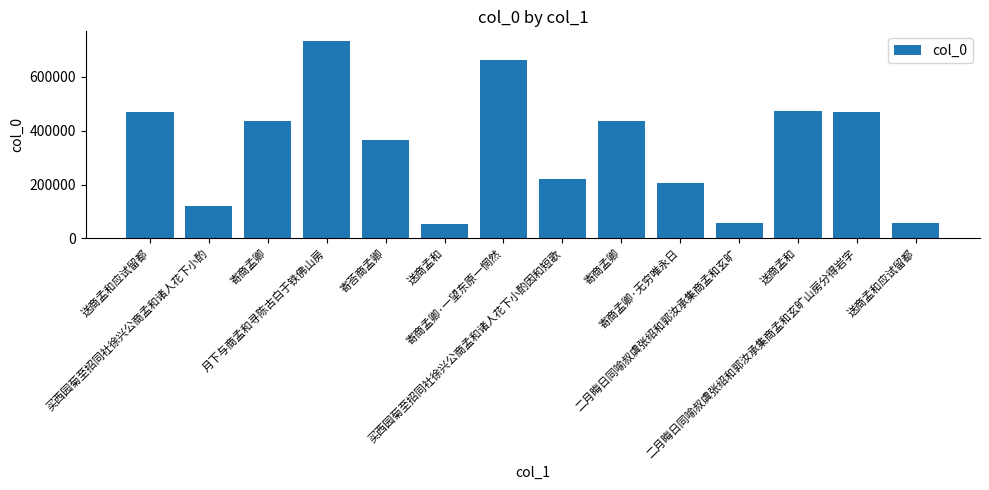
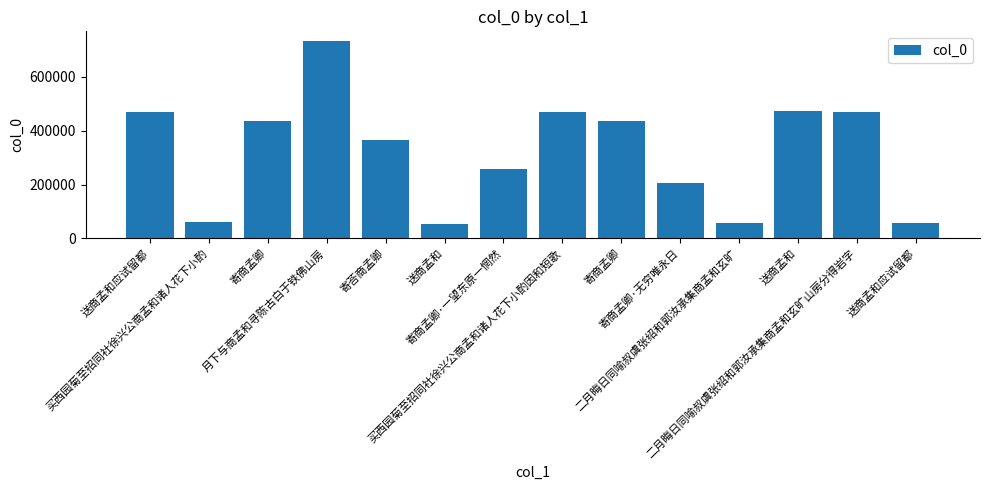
  {
-   "买西园菊至招同社徐兴公商孟和诸人花下小酌": 120000,
+   "买西园菊至招同社徐兴公商孟和诸人花下小酌": 60000,
    "月下与商孟和寻陈古白于铁佛山房": 730000,
    "寄荅商孟卿": 360000,
-   "寄商孟卿·一望东原一惘然": 660000,
-   "买西园菊至招同社徐兴公商孟和诸人花下小酌因和短歌": 220000,
+   "寄商孟卿·一望东原一惘然": 260000,
+   "买西园菊至招同社徐兴公商孟和诸人花下小酌因和短歌": 470000,
    "寄商孟卿·无穷唯永日": 210000,
    "二月晦日同喻叔虞张绍和郭汝承集商孟和玄旷": 60000,
    "二月晦日同喻叔虞张绍和郭汝承集商孟和玄旷山房分得岩字": 470000
  }
